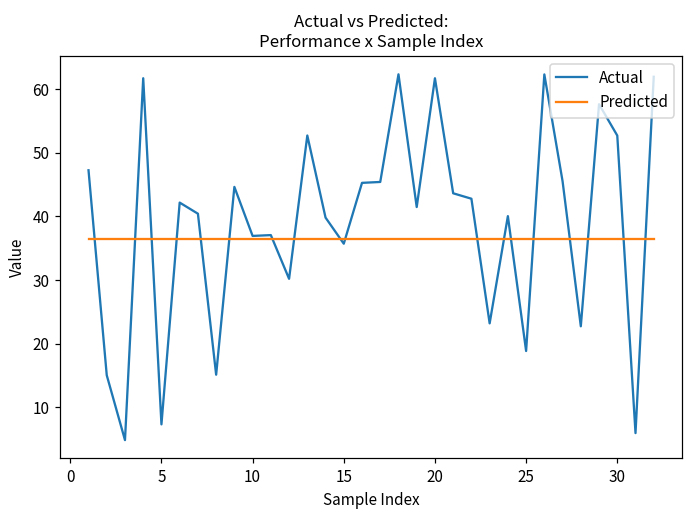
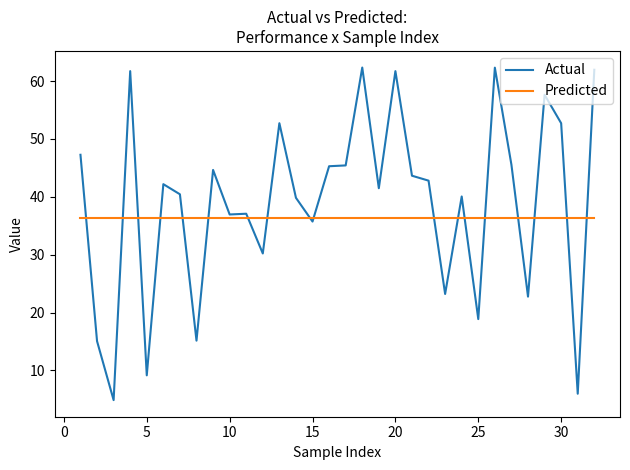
  {
    "Actual": {
-     "5": 7,
+     "5": 9,
      "10": 37,
      "15": 36,
      "20": 62,
      "25": 19,
      "30": 53
    },
    "Predicted": {
      "5": 36,
      "10": 36,
      "15": 36,
      "20": 36,
      "25": 36,
      "30": 36
    }
  }
